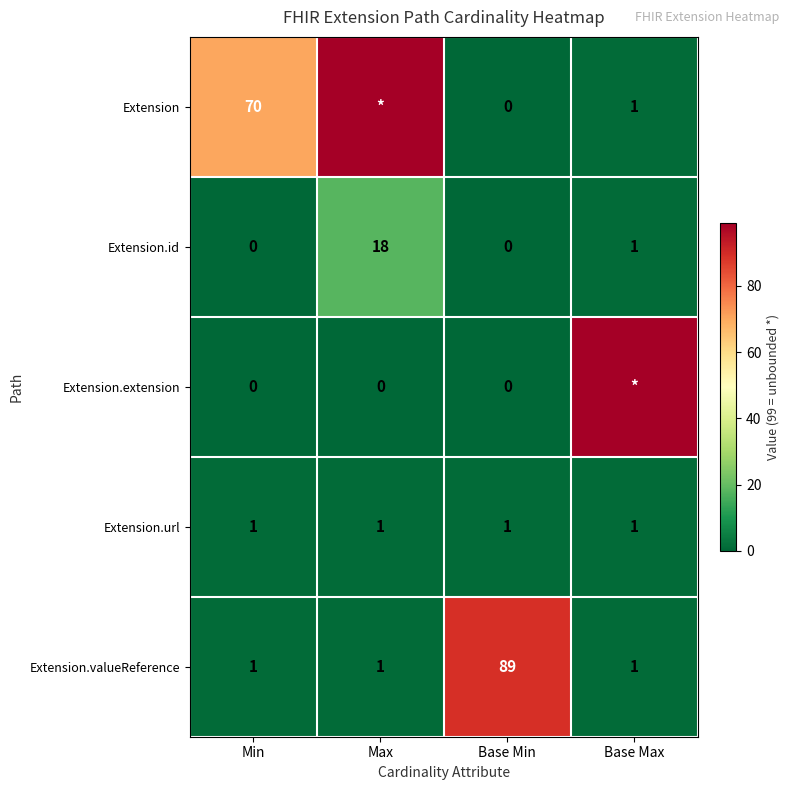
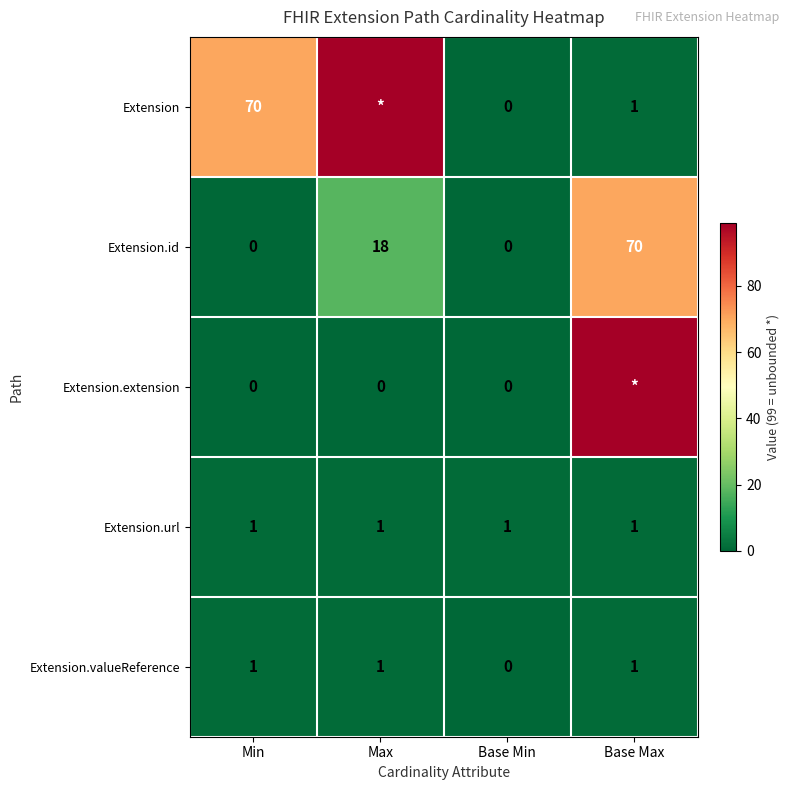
  {
    "Extension": {
      "Min": 70,
      "Base Min": 0,
      "Base Max": 1
    },
    "Extension.id": {
      "Min": 0,
      "Max": 18,
      "Base Min": 0,
-     "Base Max": 1
+     "Base Max": 70
    },
    "Extension.extension": {
      "Min": 0,
      "Max": 0,
      "Base Min": 0
    },
    "Extension.url": {
      "Min": 1,
      "Max": 1,
      "Base Min": 1,
      "Base Max": 1
    },
    "Extension.valueReference": {
      "Min": 1,
      "Max": 1,
-     "Base Min": 89,
+     "Base Min": 0,
      "Base Max": 1
    }
  }
